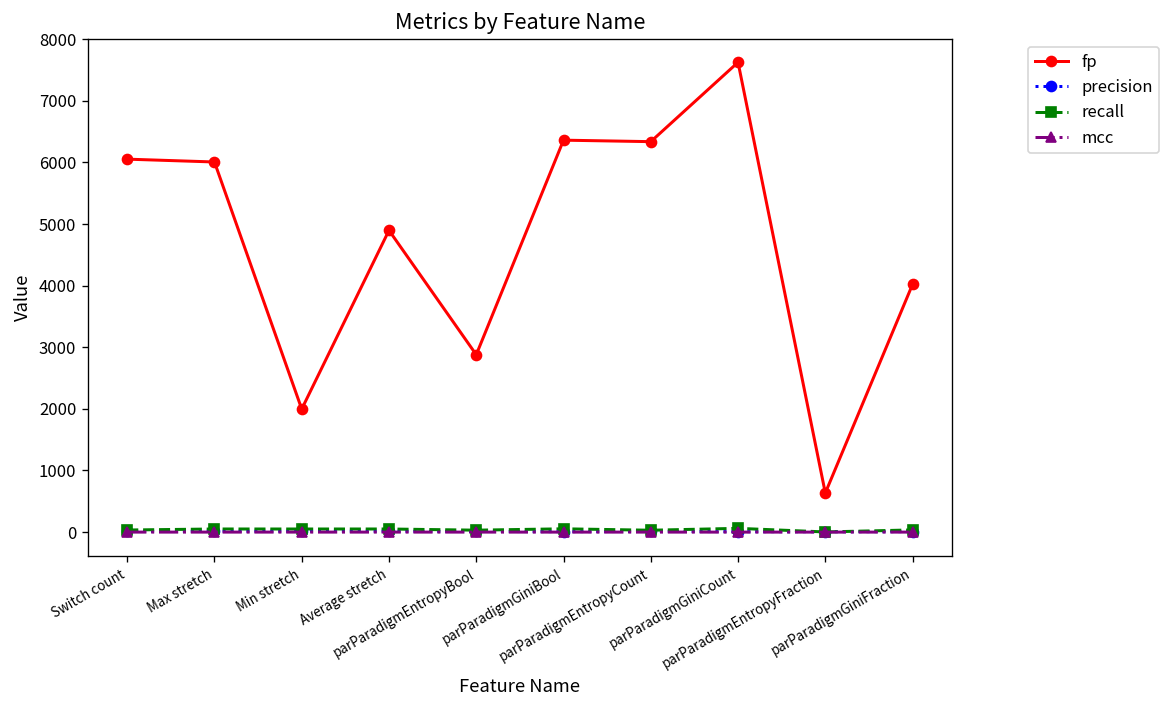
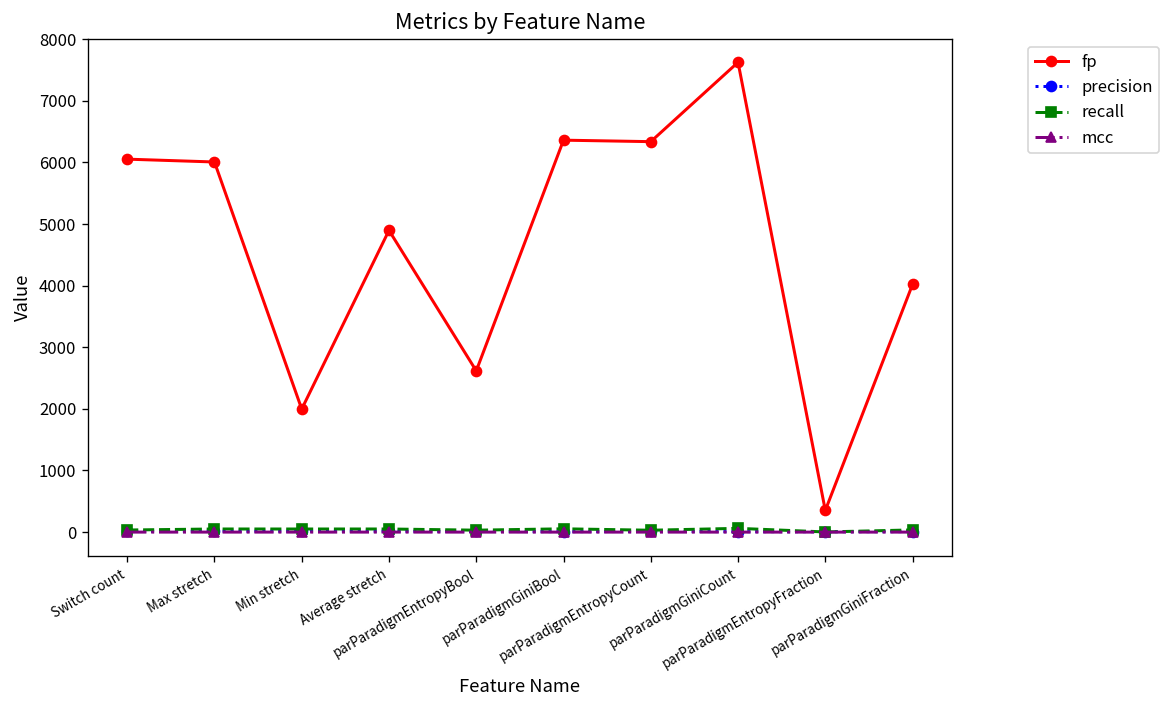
  {
    "fp": {
      "Switch count": 6100,
      "Max stretch": 6000,
      "Min stretch": 2000,
      "Average stretch": 4900,
-     "parParadigmEntropyBool": 2900,
+     "parParadigmEntropyBool": 2600,
      "parParadigmGiniBool": 6400,
      "parParadigmEntropyCount": 6300,
      "parParadigmGiniCount": 7600,
-     "parParadigmEntropyFraction": 600,
+     "parParadigmEntropyFraction": 400,
      "parParadigmGiniFraction": 4000
    },
    "mcc": {
      "Max stretch": 0,
      "Min stretch": 0,
      "Average stretch": 0,
      "parParadigmGiniBool": 0,
      "parParadigmGiniCount": 0
    },
    "recall": {
      "parParadigmGiniCount": 100
    }
  }
